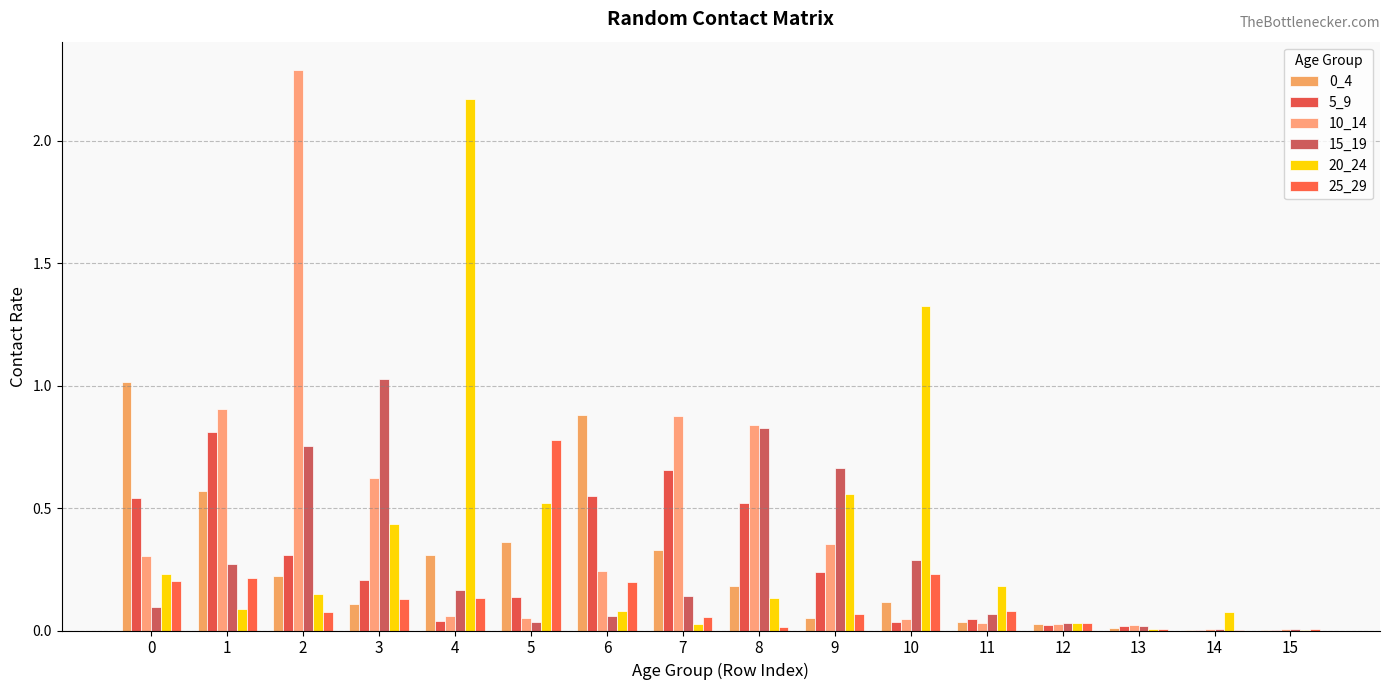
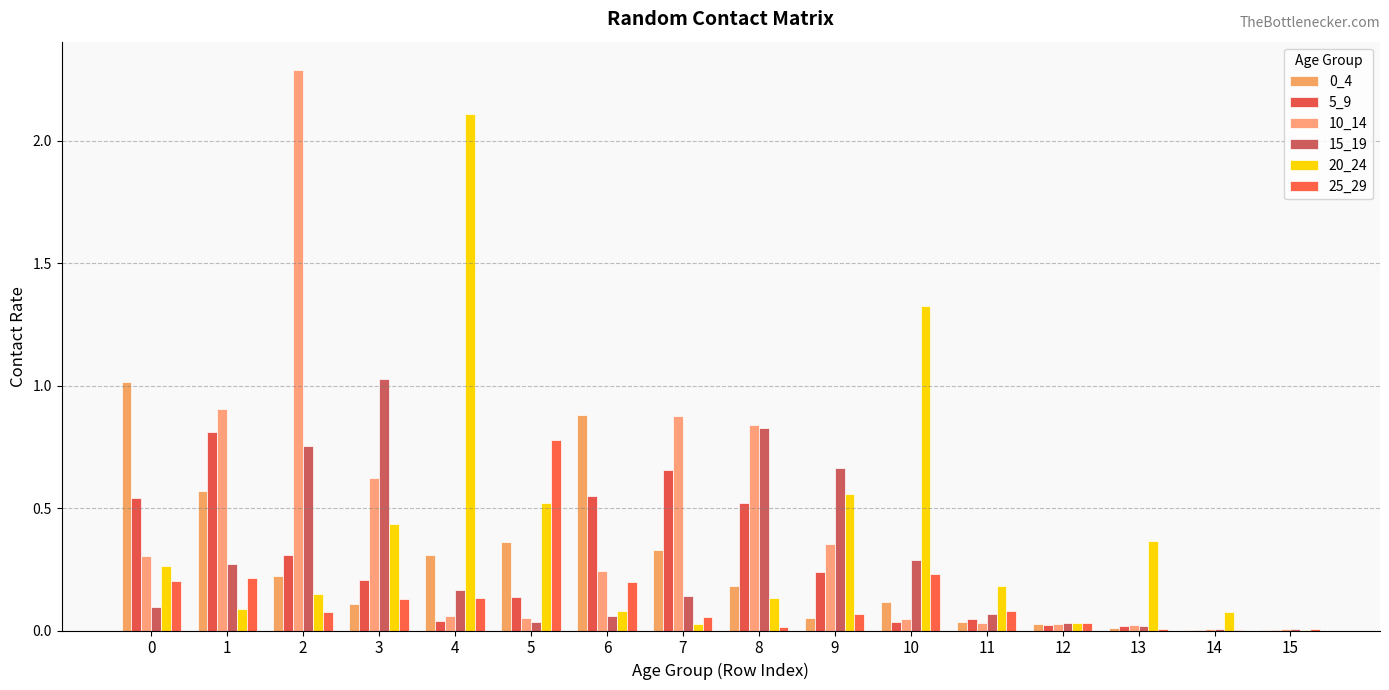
  {
    "20_24": {
-     "0": 0.23,
+     "0": 0.26,
      "1": 0.09,
      "2": 0.15,
      "3": 0.43,
-     "4": 2.17,
+     "4": 2.11,
      "5": 0.52,
      "6": 0.08,
      "7": 0.03,
      "8": 0.13,
      "9": 0.56,
      "10": 1.33,
      "11": 0.18,
      "12": 0.03,
-     "13": 0.00,
+     "13": 0.36,
      "14": 0.07
    }
  }
